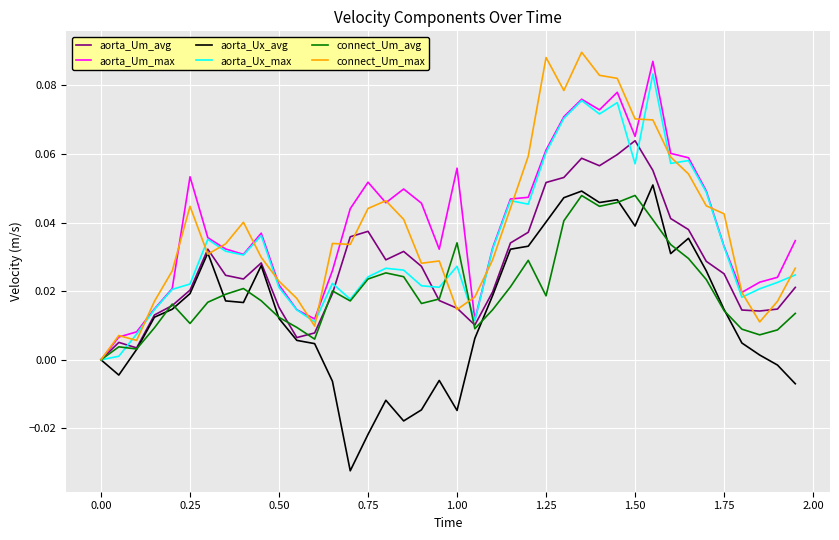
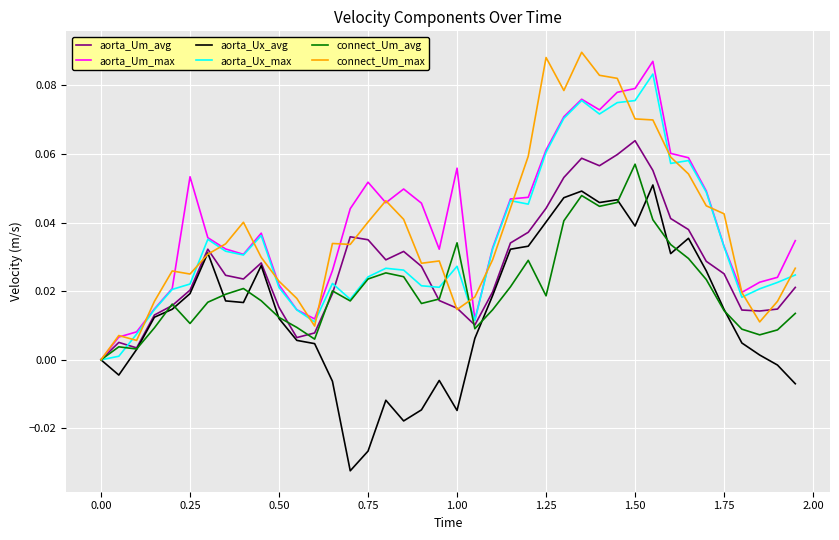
  {
    "aorta_Um_avg": {
      "0.25": 0.020,
      "0.50": 0.015,
-     "0.75": 0.037,
-     "1.25": 0.052,
+     "0.75": 0.035,
+     "1.25": 0.044,
      "1.50": 0.064,
      "1.75": 0.025
    },
    "aorta_Um_max": {
      "0.25": 0.053,
      "0.50": 0.022,
      "0.75": 0.052,
      "1.00": 0.056,
-     "1.50": 0.065
+     "1.50": 0.079
    },
    "aorta_Ux_avg": {
      "0.25": 0.019,
-     "0.75": -0.022,
+     "0.75": -0.027,
      "1.00": -0.015,
      "1.25": 0.040,
      "1.50": 0.039
    },
    "aorta_Ux_max": {
      "0.25": 0.022,
      "0.50": 0.021,
      "1.00": 0.027,
-     "1.50": 0.057
+     "1.50": 0.076
    },
    "connect_Um_avg": {
      "0.25": 0.011,
      "1.00": 0.034,
      "1.25": 0.019,
-     "1.50": 0.048
+     "1.50": 0.057
    },
    "connect_Um_max": {
-     "0.25": 0.045,
+     "0.25": 0.025,
      "0.50": 0.023,
-     "0.75": 0.044,
+     "0.75": 0.040,
      "1.25": 0.088,
      "1.50": 0.070,
      "1.75": 0.043
    }
  }
